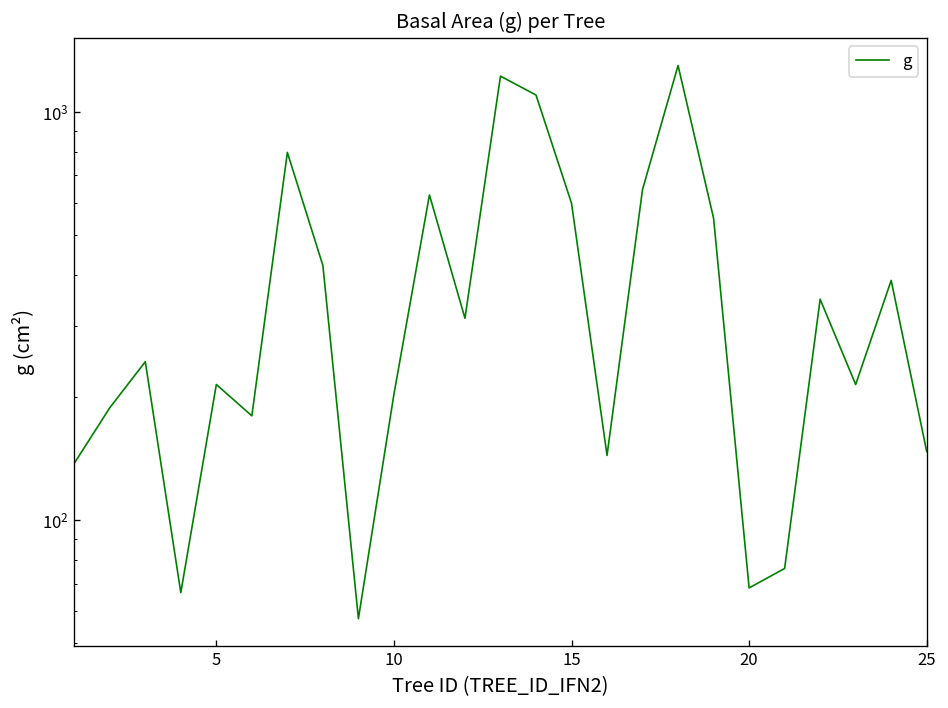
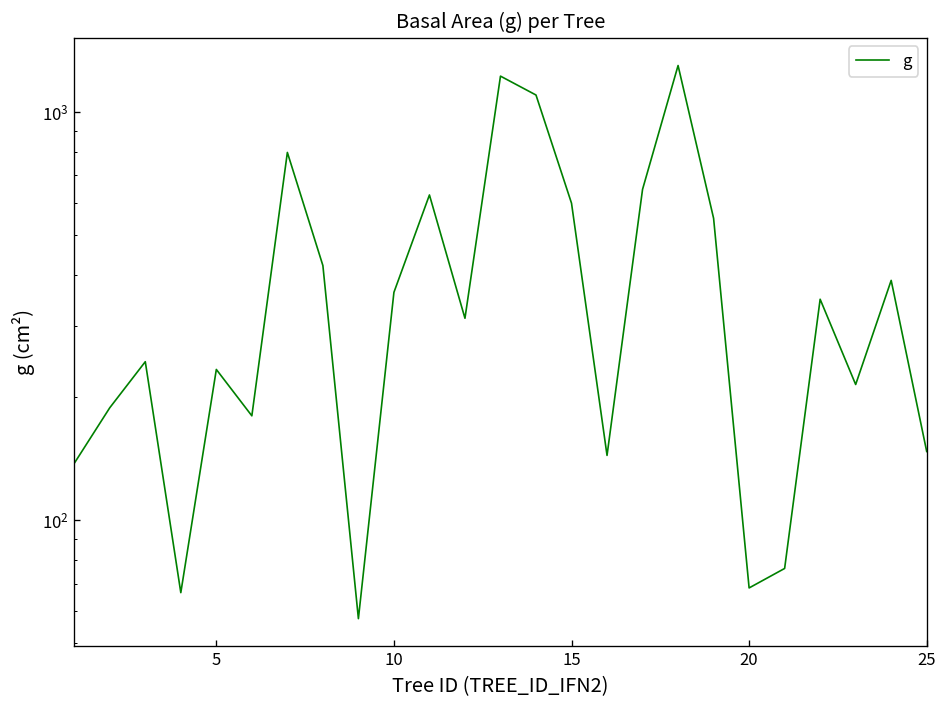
  {
-   "5": 220,
-   "10": 200,
+   "5": 230,
+   "10": 360,
    "15": 600,
    "20": 68,
    "25": 147
  }
